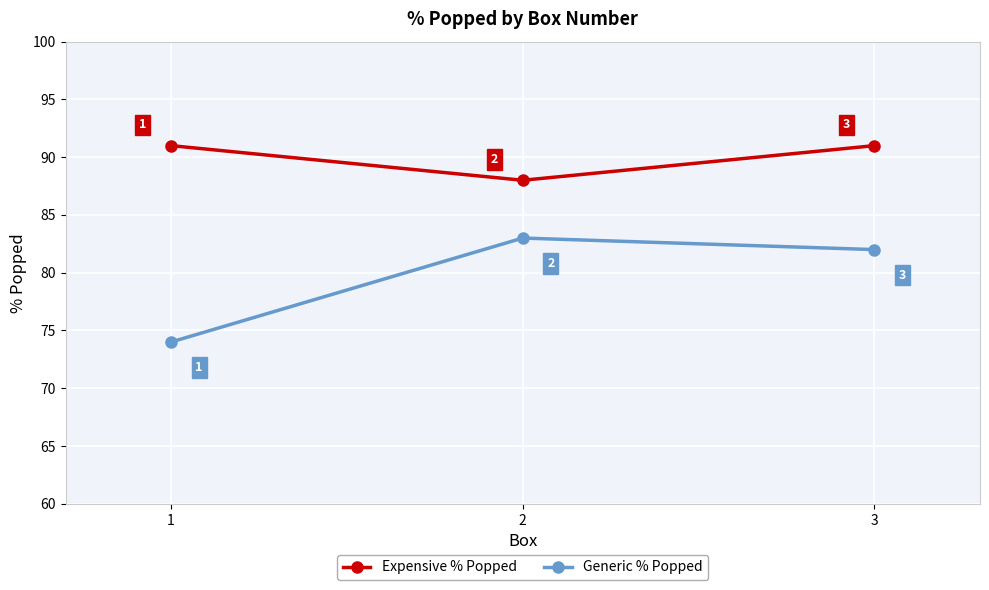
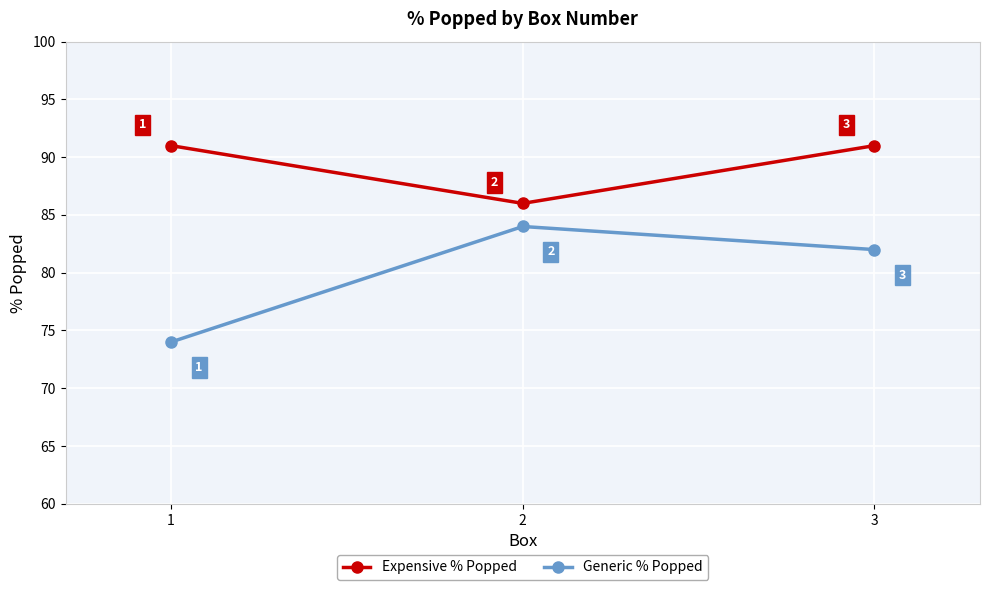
  {
    "Expensive % Popped": {
      "1": 91,
-     "2": 88,
+     "2": 86,
      "3": 91
    },
    "Generic % Popped": {
      "1": 74,
-     "2": 83,
+     "2": 84,
      "3": 82
    }
  }
